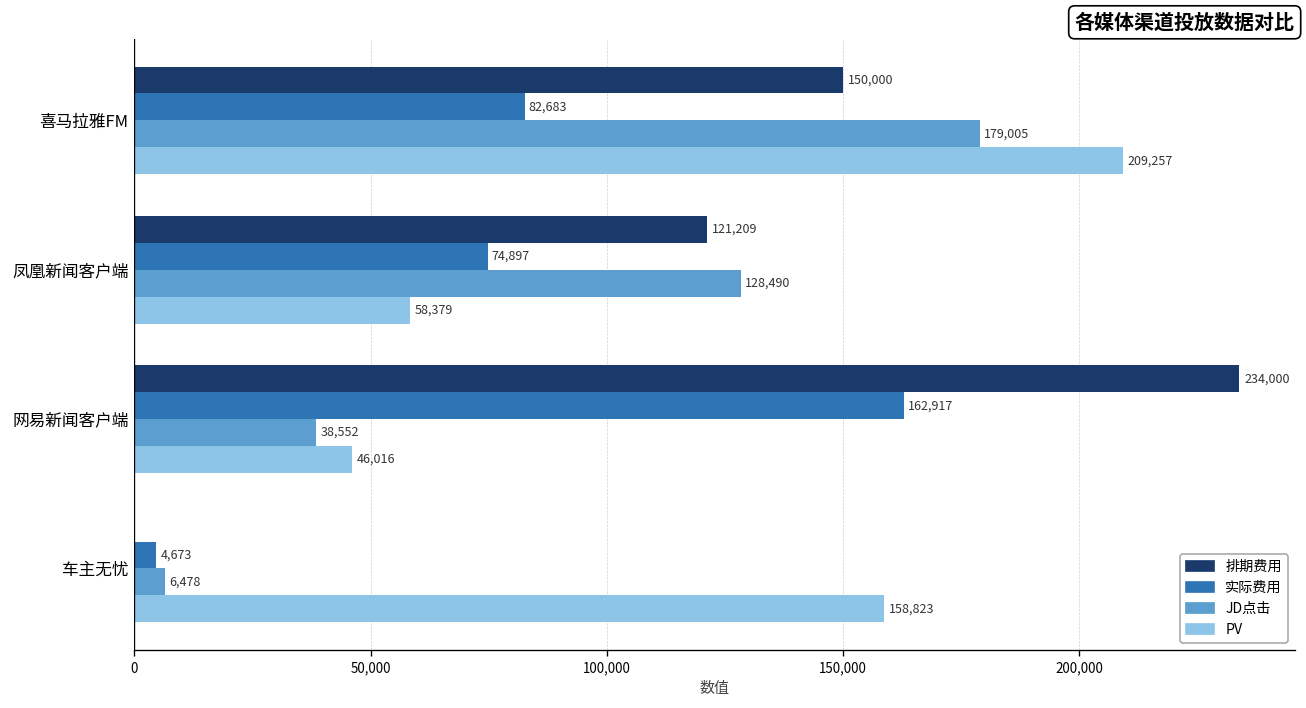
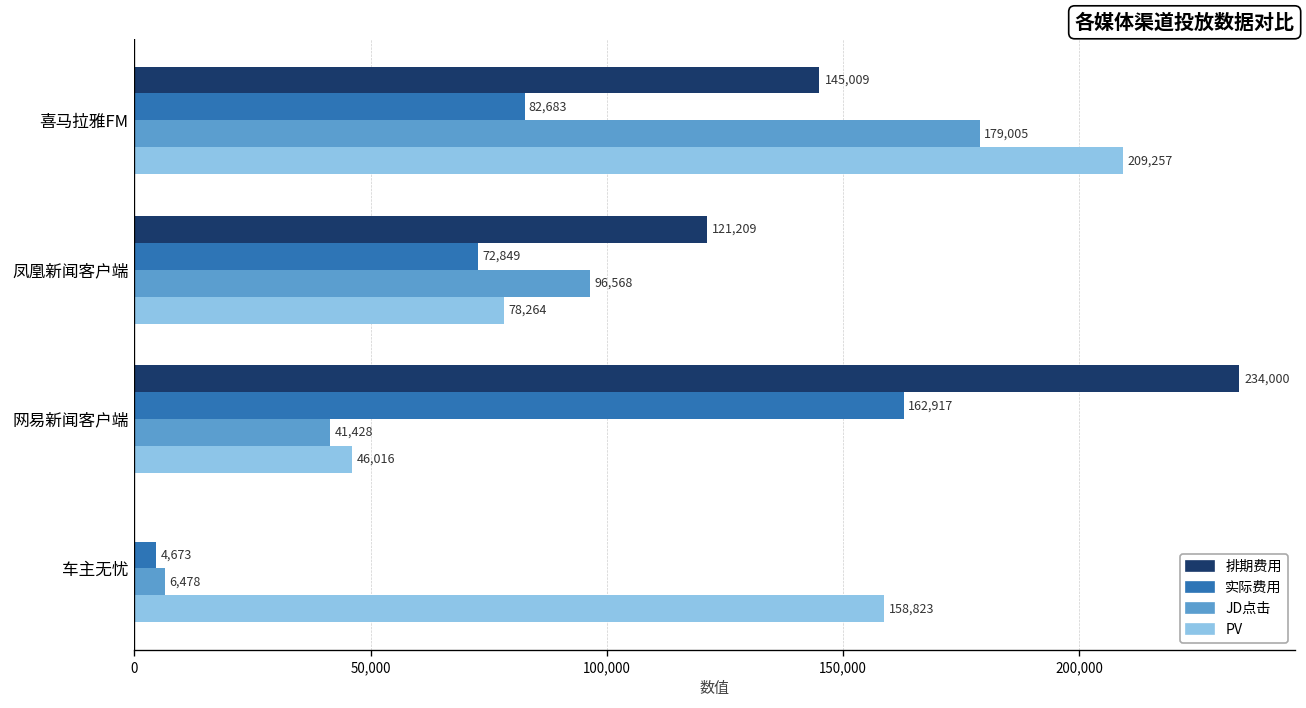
  {
    "排期费用": {
-     "喜马拉雅FM": "150,000",
+     "喜马拉雅FM": "145,009",
      "凤凰新闻客户端": "121,209",
      "网易新闻客户端": "234,000"
    },
    "实际费用": {
      "喜马拉雅FM": "82,683",
-     "凤凰新闻客户端": "74,897",
+     "凤凰新闻客户端": "72,849",
      "网易新闻客户端": "162,917",
      "车主无忧": "4,673"
    },
    "JD点击": {
      "喜马拉雅FM": "179,005",
-     "凤凰新闻客户端": "128,490",
-     "网易新闻客户端": "38,552",
+     "凤凰新闻客户端": "96,568",
+     "网易新闻客户端": "41,428",
      "车主无忧": "6,478"
    },
    "PV": {
      "喜马拉雅FM": "209,257",
-     "凤凰新闻客户端": "58,379",
+     "凤凰新闻客户端": "78,264",
      "网易新闻客户端": "46,016",
      "车主无忧": "158,823"
    }
  }
